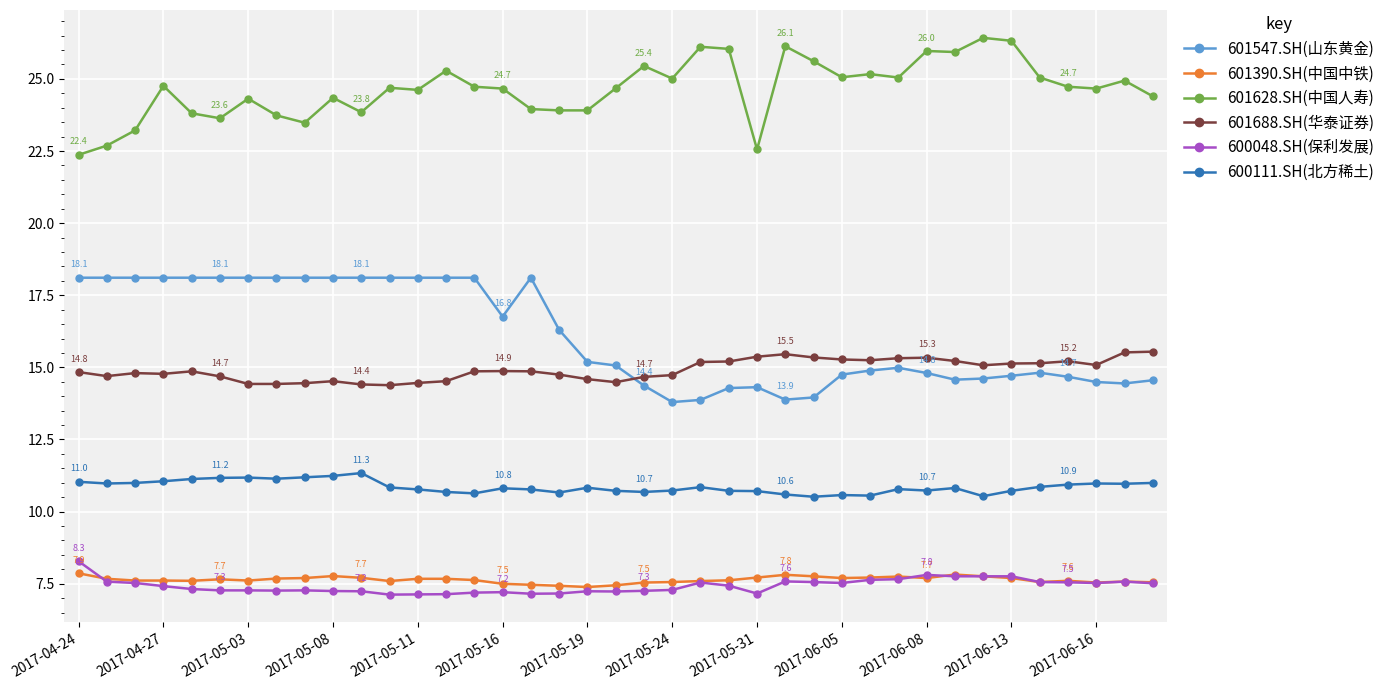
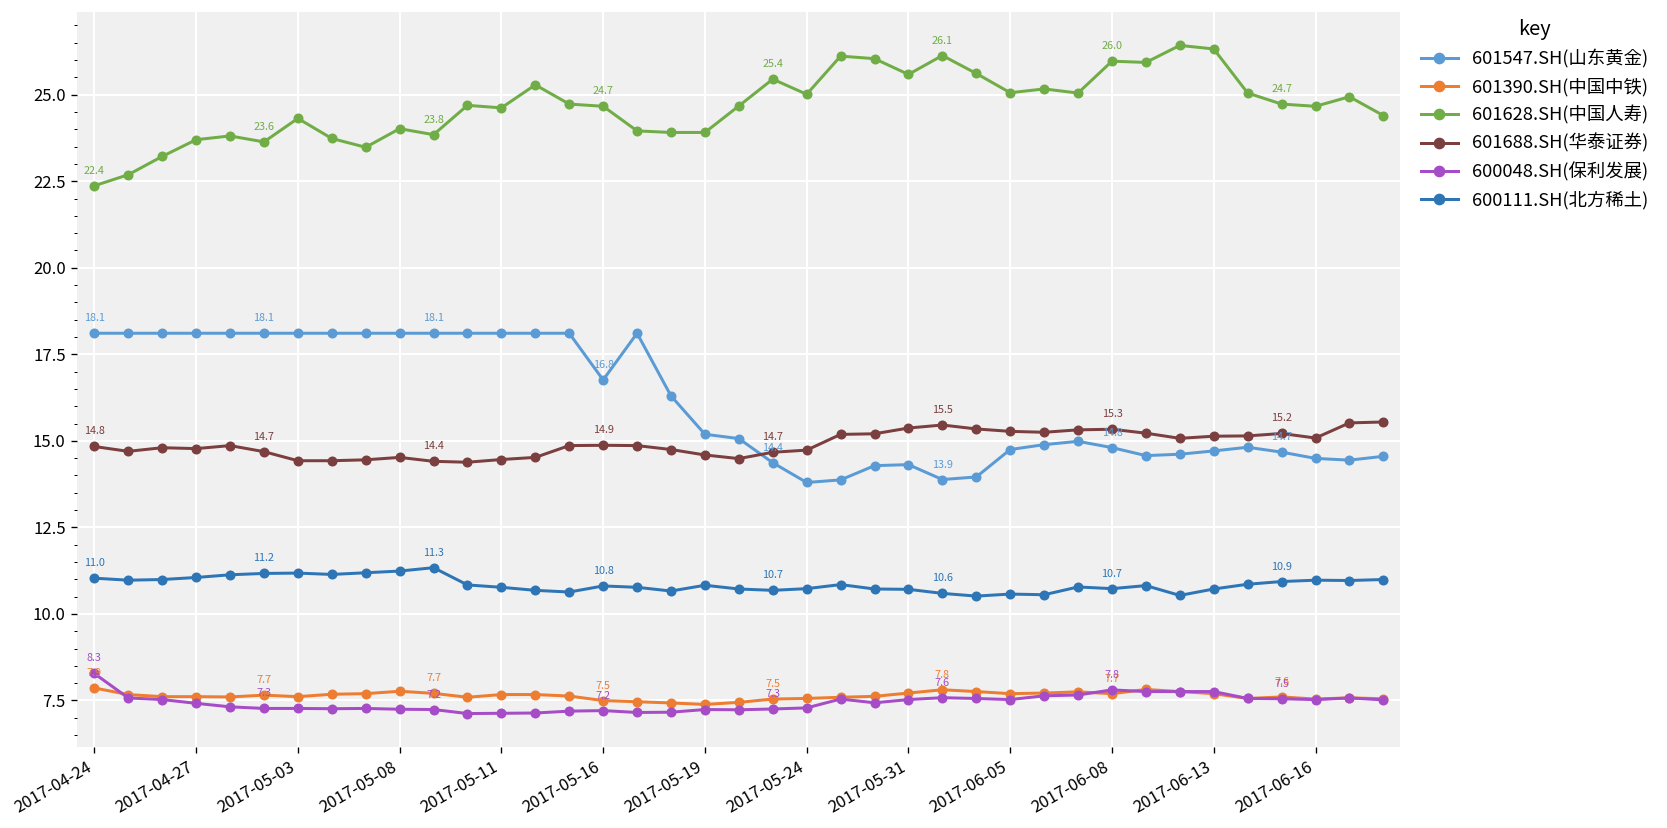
  {
    "601547.SH(山东黄金)": {
      "2017-04-24": 18.1,
      "2017-05-16": 16.8
    },
    "601390.SH(中国中铁)": {
      "2017-05-16": 7.5
    },
    "601628.SH(中国人寿)": {
-     "2017-04-27": 24.8,
+     "2017-04-27": 23.7,
      "2017-05-03": 24.3,
-     "2017-05-08": 24.3,
+     "2017-05-08": 24.0,
      "2017-05-11": 24.6,
      "2017-05-19": 23.9,
      "2017-05-24": 25.0,
-     "2017-05-31": 22.6,
+     "2017-05-31": 25.6,
      "2017-06-05": 25.1,
      "2017-06-13": 26.3
    },
    "601688.SH(华泰证券)": {
      "2017-04-24": 14.8,
      "2017-05-16": 14.9,
      "2017-06-08": 15.3
    },
    "600048.SH(保利发展)": {
      "2017-04-27": 7.4,
      "2017-05-11": 7.1,
      "2017-05-19": 7.2,
-     "2017-05-31": 7.2,
+     "2017-05-31": 7.5,
      "2017-06-05": 7.5
    },
    "600111.SH(北方稀土)": {
      "2017-04-24": 11.0,
      "2017-05-16": 10.8,
      "2017-06-08": 10.7
    }
  }
